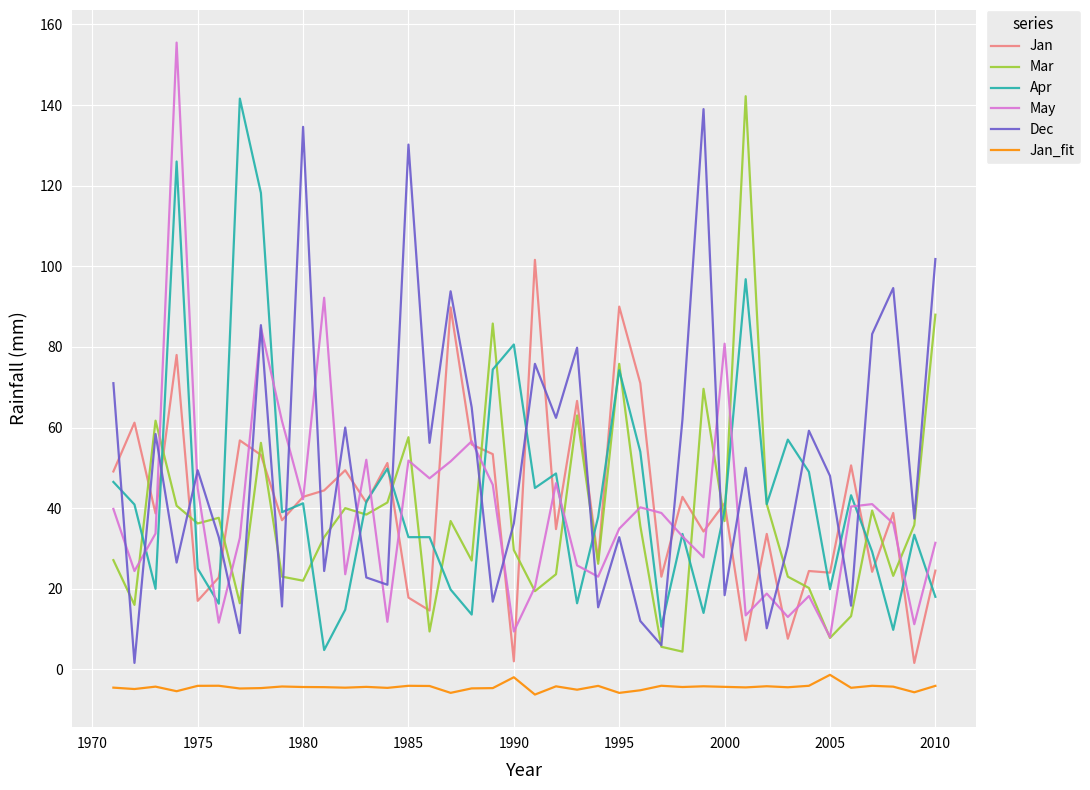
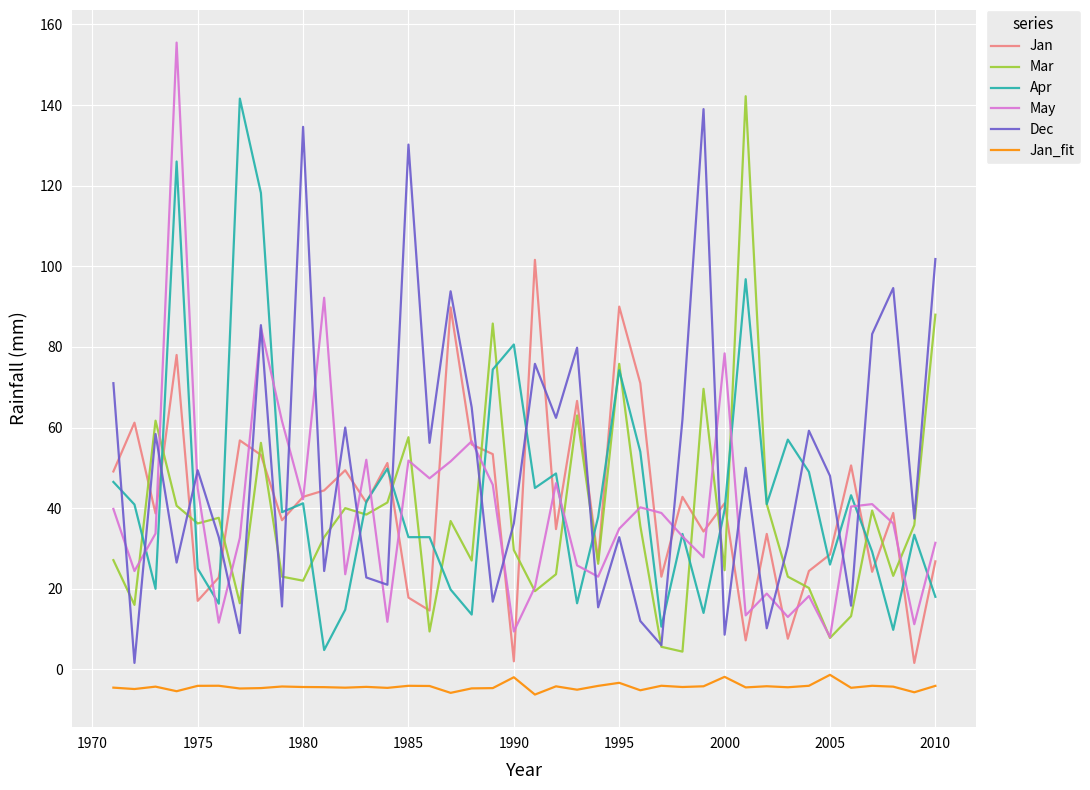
  {
    "Jan": {
      "1975": 17,
      "1985": 18,
      "1990": 2,
      "1995": 90,
      "2000": 41,
-     "2005": 24,
-     "2010": 25
+     "2005": 29,
+     "2010": 27
    },
    "Mar": {
      "1975": 36,
      "1980": 22,
      "1985": 58,
      "1990": 30,
      "1995": 76,
-     "2000": 37,
+     "2000": 25,
      "2010": 88
    },
    "Apr": {
      "1975": 25,
      "1980": 41,
      "1985": 33,
      "1990": 81,
      "1995": 74,
      "2000": 40,
-     "2005": 20,
+     "2005": 26,
      "2010": 18
    },
    "May": {
      "1975": 45,
      "1985": 52,
      "1990": 9,
      "1995": 35,
-     "2000": 81,
+     "2000": 78,
      "2010": 31
    },
    "Dec": {
      "1975": 49,
      "1980": 135,
      "1985": 130,
      "1990": 36,
      "1995": 33,
-     "2000": 18,
+     "2000": 9,
      "2005": 48,
      "2010": 102
    },
    "Jan_fit": {
      "1975": -4,
      "1980": -4,
      "1985": -4,
      "1990": -2,
-     "1995": -6,
-     "2000": -4,
+     "1995": -3,
+     "2000": -2,
      "2005": -1,
      "2010": -4
    }
  }
